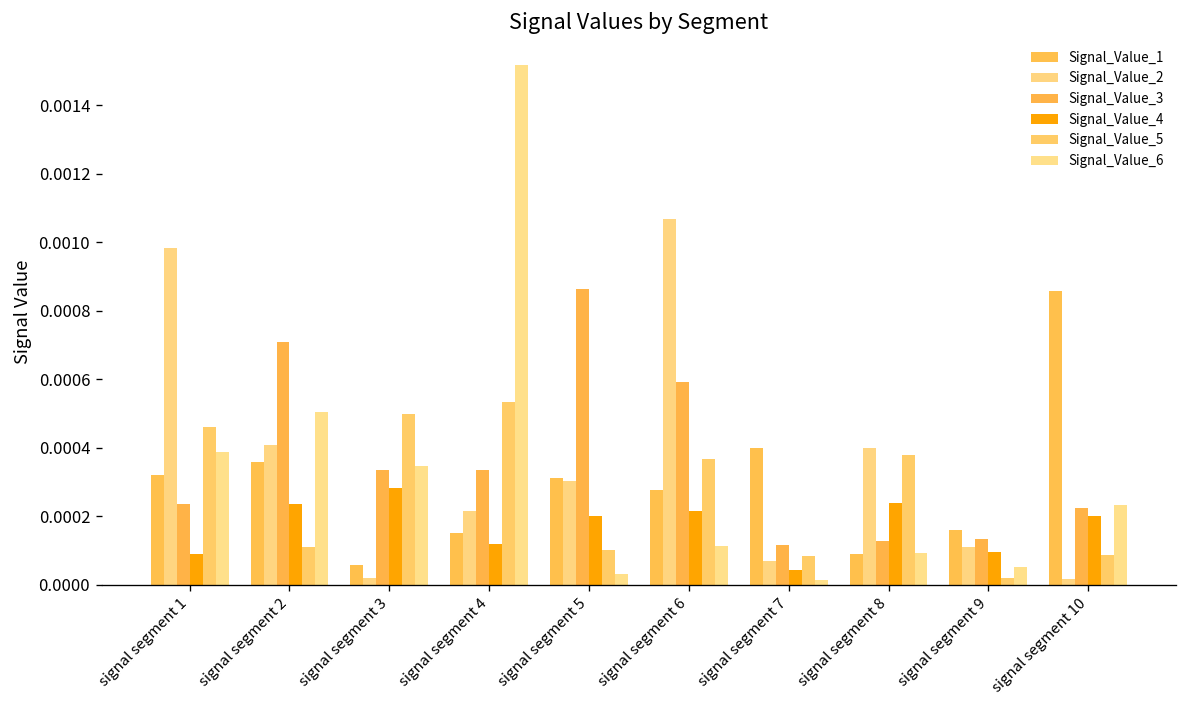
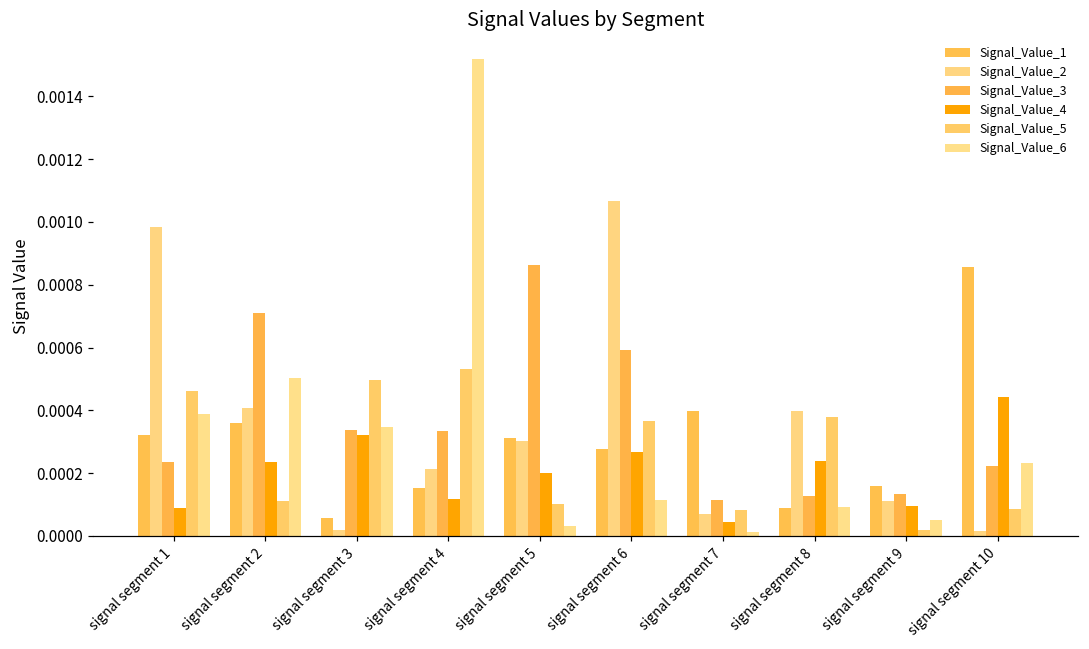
  {
    "Signal_Value_4": {
      "signal segment 1": 0.00009,
      "signal segment 2": 0.00024,
-     "signal segment 3": 0.00028,
+     "signal segment 3": 0.00032,
      "signal segment 4": 0.00012,
      "signal segment 5": 0.00020,
-     "signal segment 6": 0.00021,
+     "signal segment 6": 0.00027,
      "signal segment 7": 0.00004,
      "signal segment 8": 0.00024,
      "signal segment 9": 0.00010,
-     "signal segment 10": 0.00020
+     "signal segment 10": 0.00044
    }
  }
